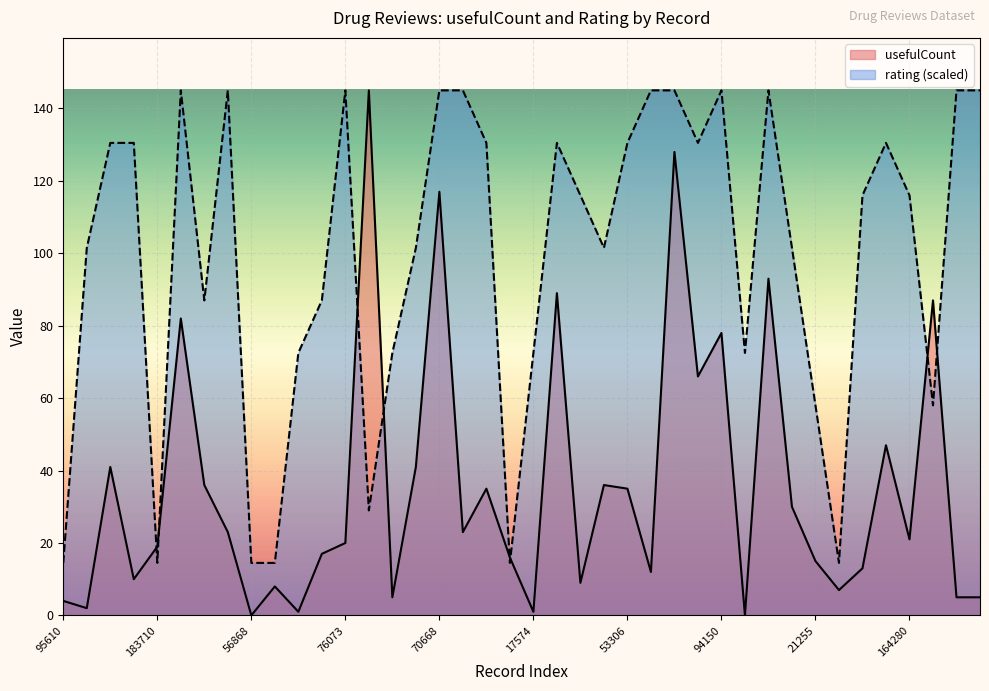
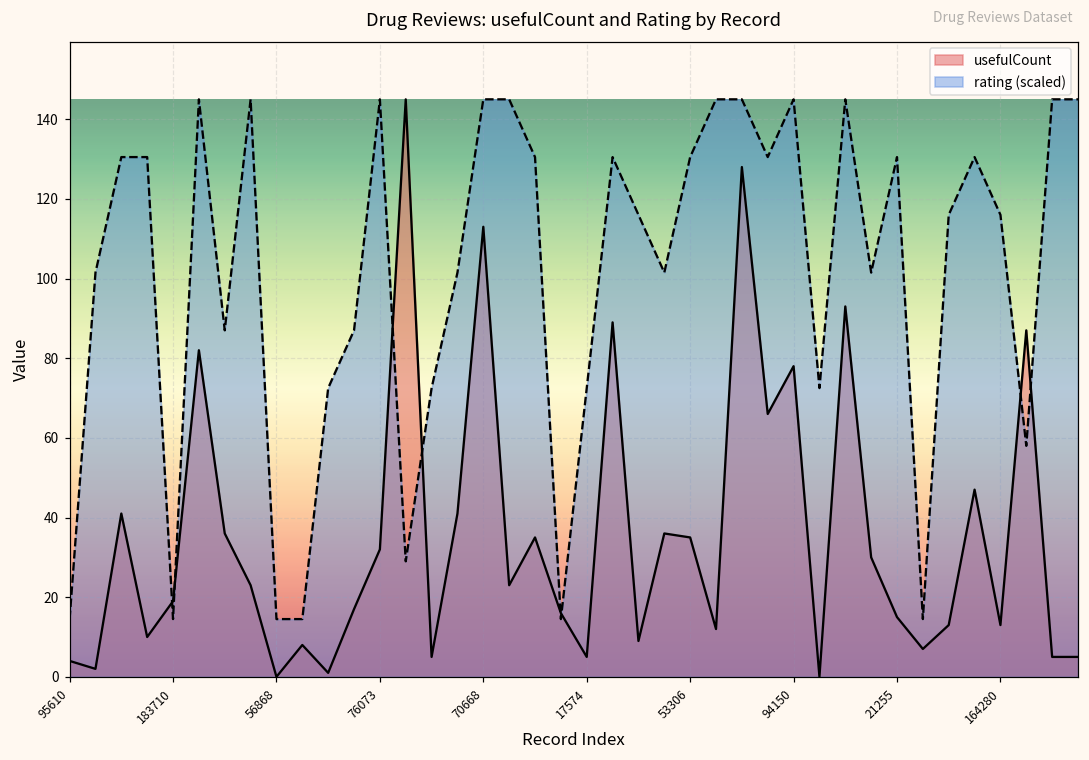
  {
    "usefulCount": {
      "95610": 4,
      "183710": 19,
      "56868": 0,
-     "76073": 20,
-     "70668": 117,
-     "17574": 1,
+     "76073": 32,
+     "70668": 113,
+     "17574": 5,
      "53306": 35,
      "94150": 78,
      "21255": 15,
-     "164280": 21
+     "164280": 13
    },
    "rating (scaled)": {
      "95610": 15,
      "183710": 15,
      "56868": 15,
      "76073": 145,
      "70668": 145,
      "17574": 73,
      "53306": 131,
      "94150": 145,
-     "21255": 58,
+     "21255": 131,
      "164280": 116
    }
  }
